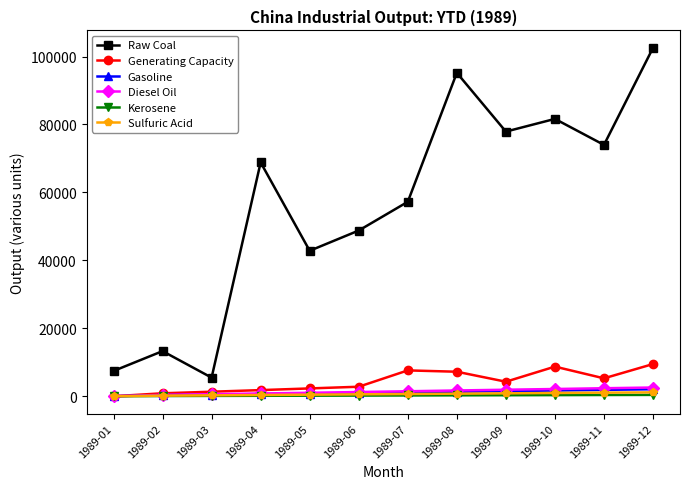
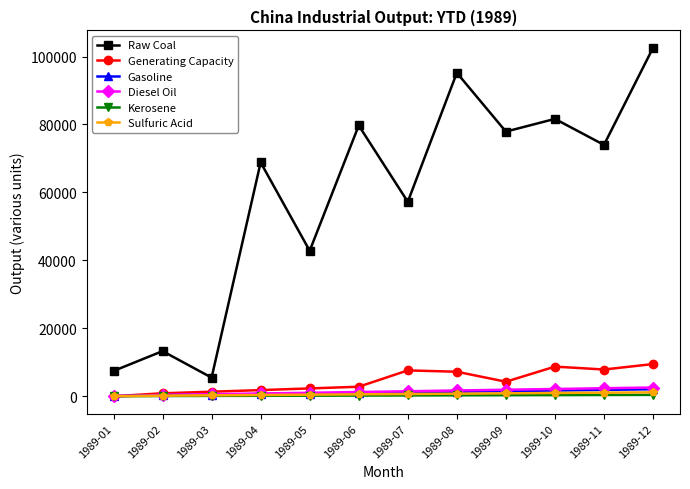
  {
    "Raw Coal": {
      "1989-01": 7000,
      "1989-02": 13000,
      "1989-03": 5000,
      "1989-04": 69000,
      "1989-05": 43000,
-     "1989-06": 49000,
+     "1989-06": 80000,
      "1989-07": 57000,
      "1989-08": 95000,
      "1989-09": 78000,
      "1989-10": 82000,
      "1989-11": 74000,
      "1989-12": 103000
    },
    "Generating Capacity": {
      "1989-04": 2000,
      "1989-05": 2000,
      "1989-06": 3000,
      "1989-07": 8000,
      "1989-08": 7000,
      "1989-09": 4000,
      "1989-10": 9000,
-     "1989-11": 5000,
+     "1989-11": 8000,
      "1989-12": 9000
    }
  }
